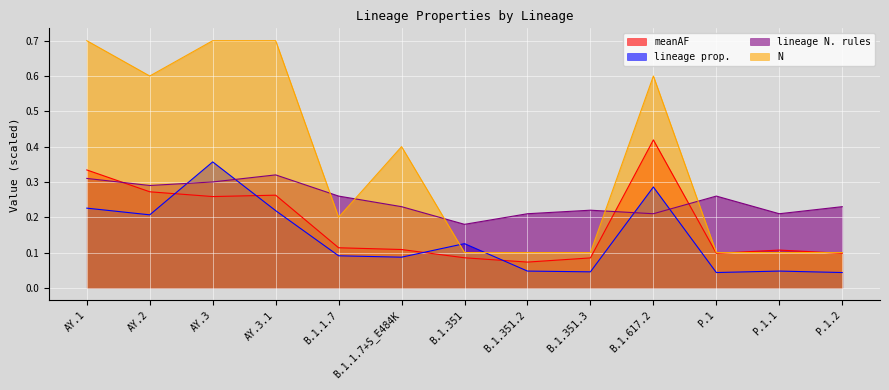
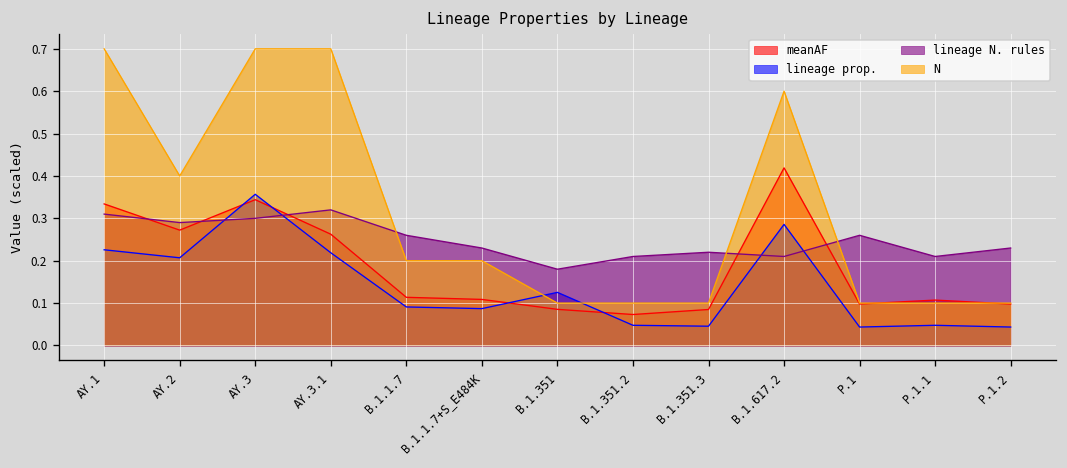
  {
    "meanAF": {
      "AY.1": 0.33,
      "AY.2": 0.27,
-     "AY.3": 0.26,
+     "AY.3": 0.34,
      "AY.3.1": 0.26,
      "B.1.1.7": 0.11,
      "B.1.1.7+S_E484K": 0.11,
      "B.1.351": 0.09,
      "B.1.351.2": 0.07,
      "B.1.351.3": 0.08,
      "B.1.617.2": 0.42
    },
    "lineage prop.": {
      "AY.1": 0.23,
      "AY.2": 0.21,
      "AY.3": 0.36,
      "AY.3.1": 0.22,
      "B.1.1.7": 0.09,
      "B.1.1.7+S_E484K": 0.09,
      "B.1.351": 0.13,
      "B.1.351.2": 0.05,
      "B.1.351.3": 0.05,
      "B.1.617.2": 0.29,
      "P.1": 0.04,
      "P.1.1": 0.05,
      "P.1.2": 0.04
    },
    "lineage N. rules": {
      "AY.1": 0.31,
      "AY.2": 0.29,
      "AY.3": 0.30,
      "AY.3.1": 0.32,
      "B.1.1.7": 0.26,
      "B.1.1.7+S_E484K": 0.23,
      "B.1.351": 0.18,
      "B.1.351.2": 0.21,
      "B.1.351.3": 0.22,
      "B.1.617.2": 0.21,
      "P.1": 0.26,
      "P.1.1": 0.21,
      "P.1.2": 0.23
    },
    "N": {
      "AY.1": 0.70,
-     "AY.2": 0.60,
+     "AY.2": 0.40,
      "AY.3": 0.70,
      "AY.3.1": 0.70,
      "B.1.1.7": 0.20,
-     "B.1.1.7+S_E484K": 0.40,
+     "B.1.1.7+S_E484K": 0.20,
      "B.1.351": 0.10,
      "B.1.351.2": 0.10,
      "B.1.351.3": 0.10,
      "B.1.617.2": 0.60
    }
  }
